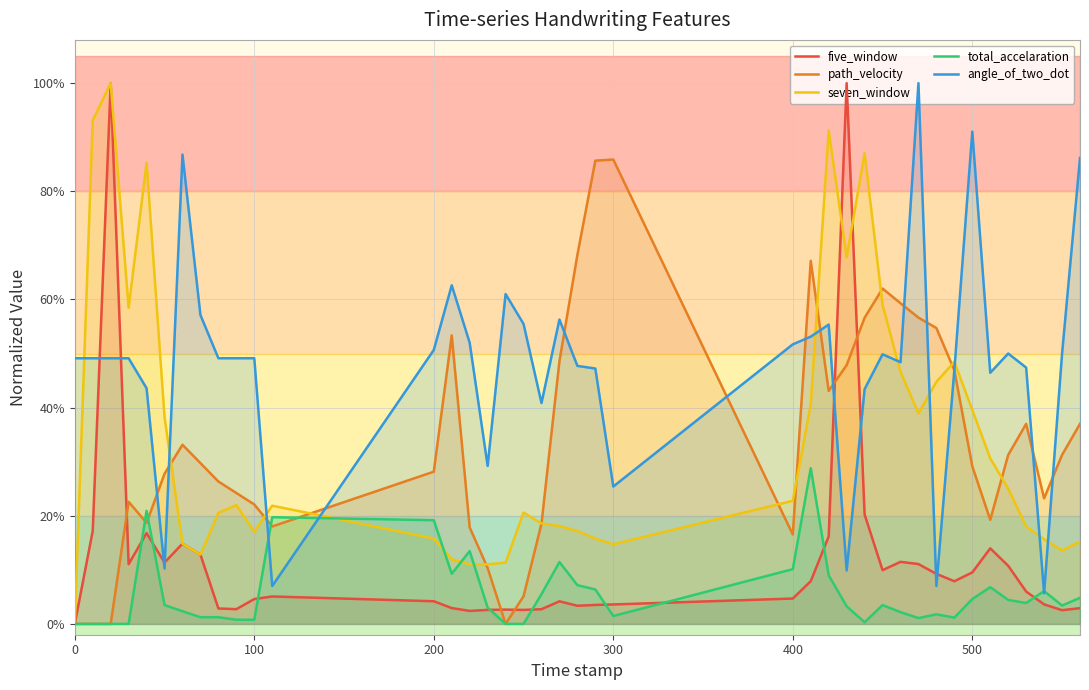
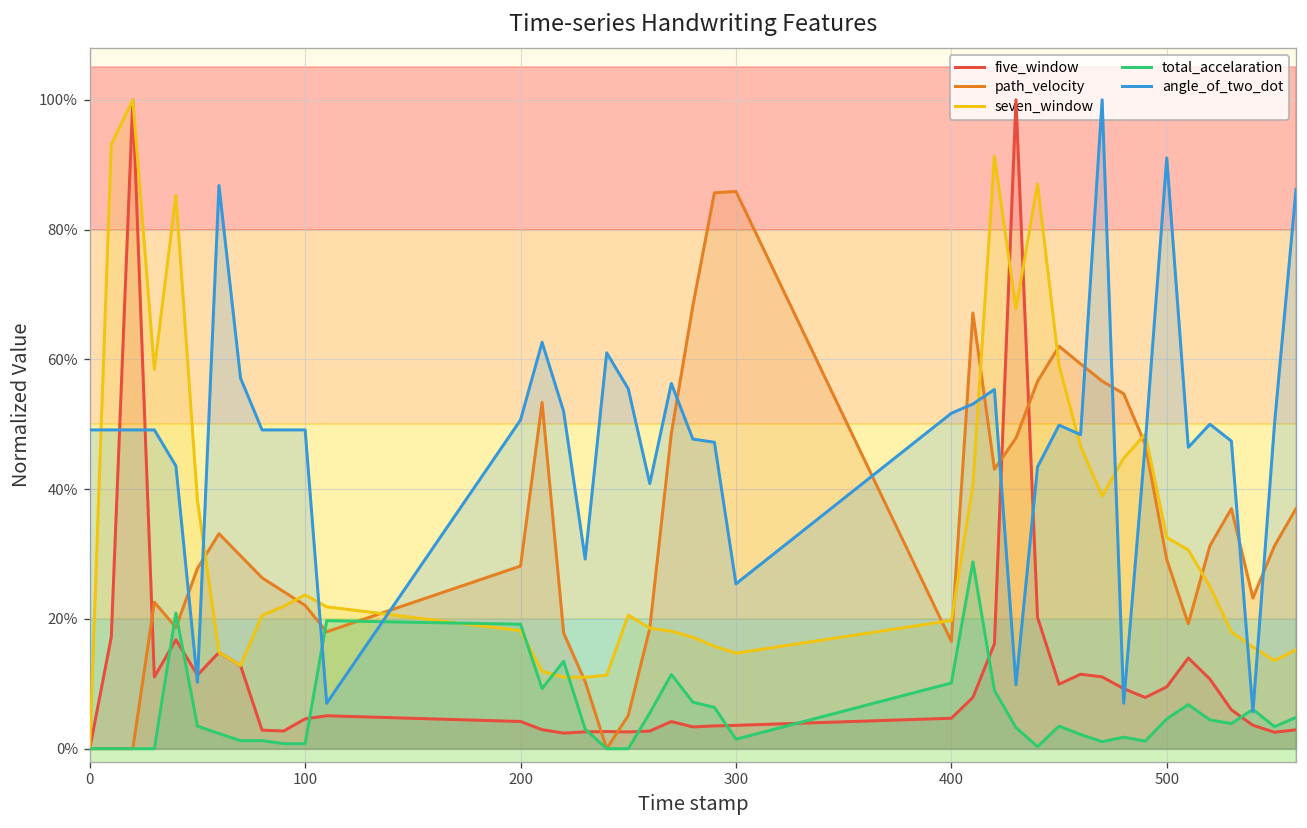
  {
    "seven_window": {
-     "100": "17%",
-     "200": "16%",
+     "100": "24%",
+     "200": "18%",
      "300": "15%",
-     "400": "23%",
-     "500": "40%"
+     "400": "20%",
+     "500": "33%"
    },
    "total_accelaration": {
      "100": "1%",
      "200": "19%",
      "300": "1%",
      "400": "10%",
      "500": "5%"
    },
    "angle_of_two_dot": {
      "0": "49%",
      "100": "49%",
      "200": "51%",
      "300": "25%",
      "400": "52%",
      "500": "91%"
    }
  }
